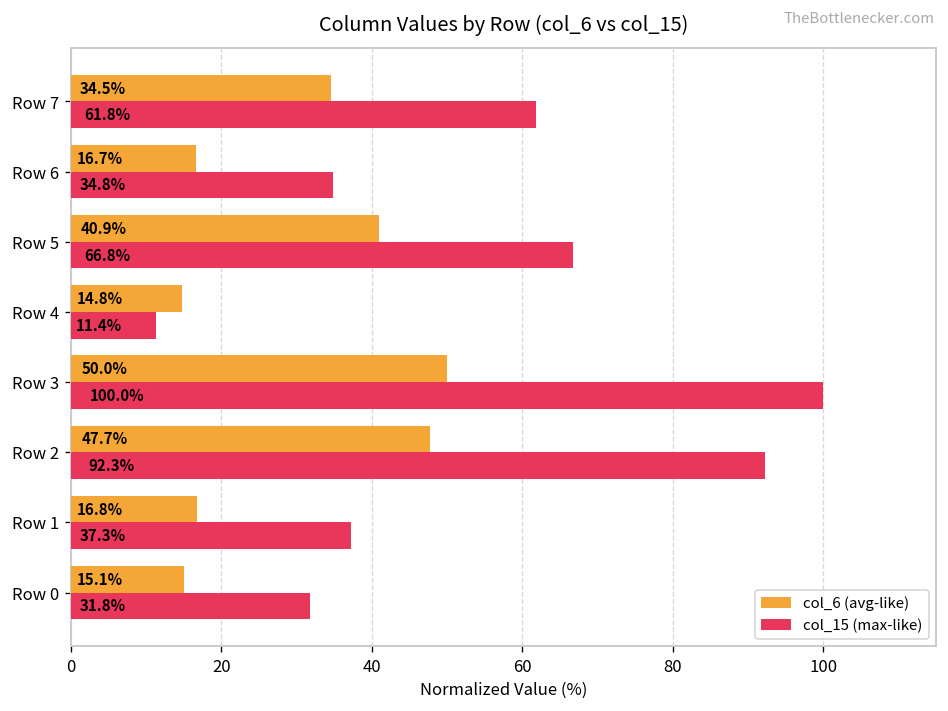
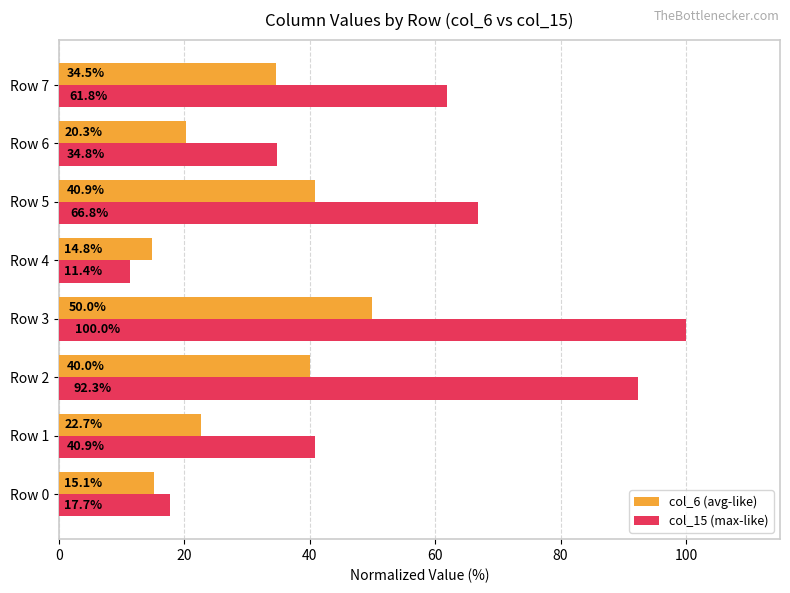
  {
    "col_6 (avg-like)": {
      "Row 7": "34.5%",
-     "Row 6": "16.7%",
+     "Row 6": "20.3%",
      "Row 5": "40.9%",
      "Row 4": "14.8%",
      "Row 3": "50.0%",
-     "Row 2": "47.7%",
-     "Row 1": "16.8%",
+     "Row 2": "40.0%",
+     "Row 1": "22.7%",
      "Row 0": "15.1%"
    },
    "col_15 (max-like)": {
      "Row 7": "61.8%",
      "Row 6": "34.8%",
      "Row 5": "66.8%",
      "Row 4": "11.4%",
      "Row 3": "100.0%",
      "Row 2": "92.3%",
-     "Row 1": "37.3%",
-     "Row 0": "31.8%"
+     "Row 1": "40.9%",
+     "Row 0": "17.7%"
    }
  }
